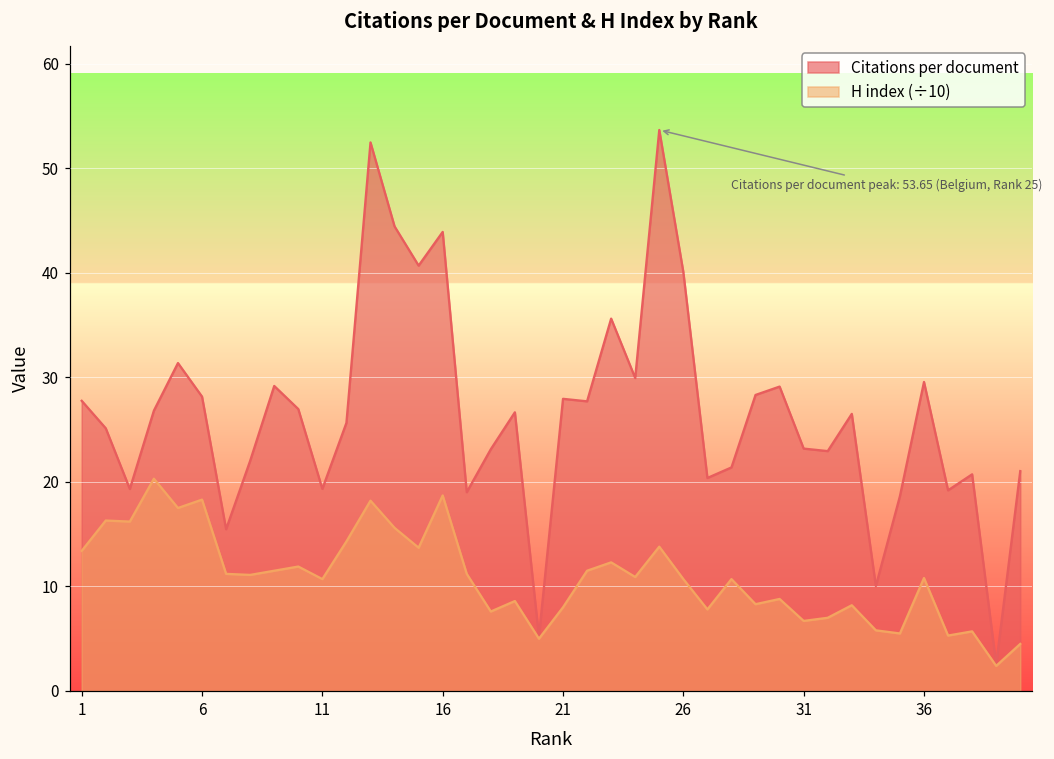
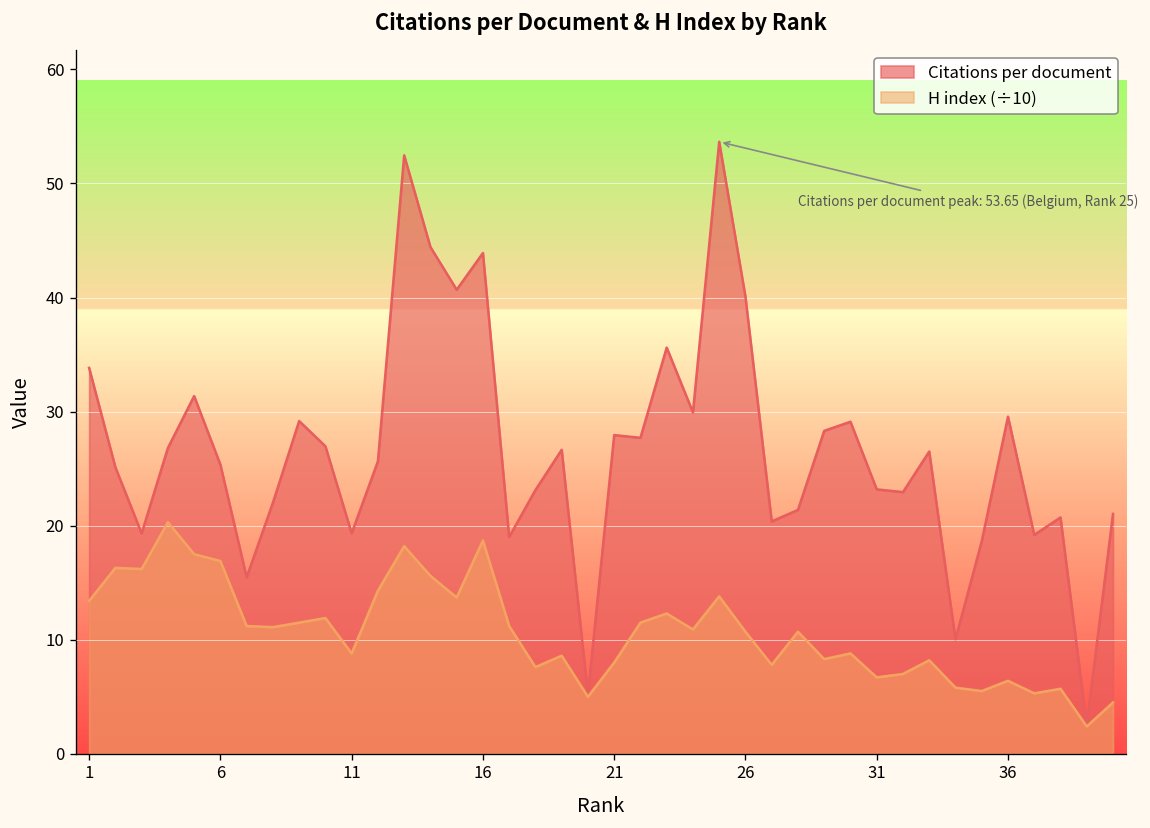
  {
    "Citations per document": {
-     "1": 28,
-     "6": 28,
+     "1": 34,
+     "6": 25,
      "11": 19,
      "16": 44,
      "21": 28,
      "26": 40,
      "31": 23,
      "36": 30
    },
    "H index (÷10)": {
      "1": 13,
-     "6": 18,
-     "11": 11,
+     "6": 17,
+     "11": 9,
      "16": 19,
      "21": 8,
      "26": 11,
      "31": 7,
-     "36": 11
+     "36": 6
    }
  }
